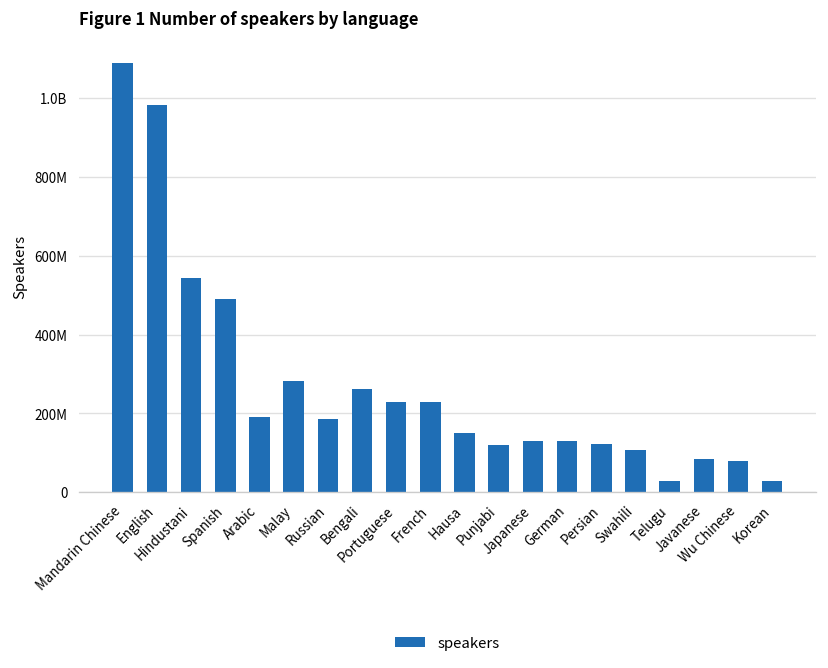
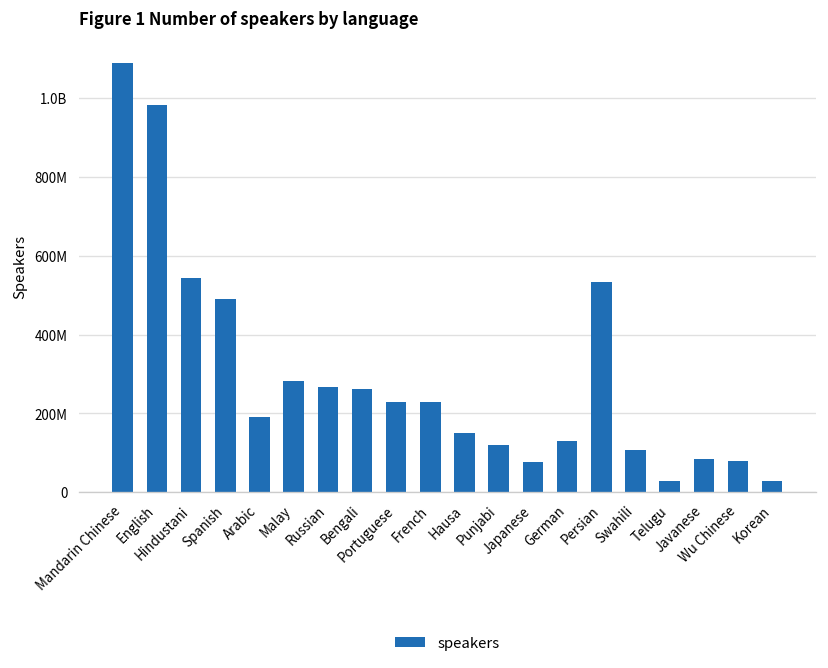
  {
    "Mandarin Chinese": 1090000000,
    "English": 980000000,
    "Hindustani": 540000000,
    "Spanish": 490000000,
    "Arabic": 190000000,
    "Malay": 280000000,
-   "Russian": 190000000,
+   "Russian": 270000000,
    "Bengali": 260000000,
    "Portuguese": 230000000,
    "French": 230000000,
    "Hausa": 150000000,
    "Punjabi": 120000000,
-   "Japanese": 130000000,
+   "Japanese": 80000000,
    "German": 130000000,
-   "Persian": 120000000,
+   "Persian": 530000000,
    "Swahili": 110000000,
    "Telugu": 30000000,
    "Javanese": 80000000,
    "Wu Chinese": 80000000,
    "Korean": 30000000
  }
